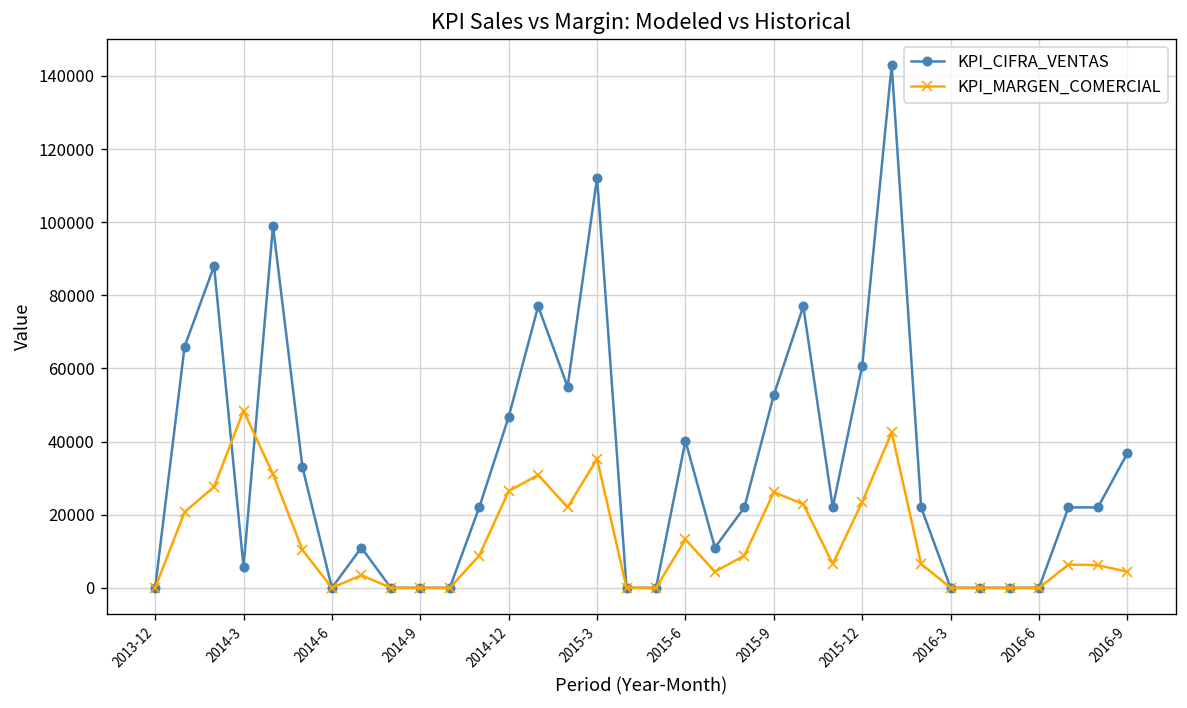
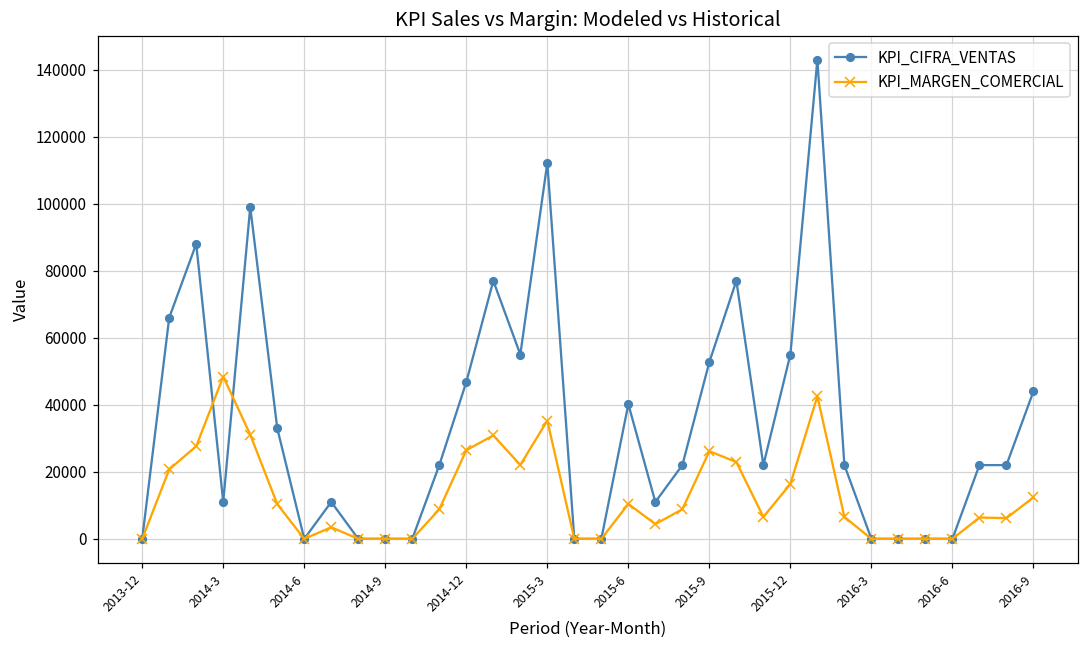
  {
    "KPI_CIFRA_VENTAS": {
-     "2014-3": 6000,
+     "2014-3": 11000,
      "2014-12": 47000,
      "2015-3": 112000,
      "2015-6": 40000,
      "2015-9": 53000,
-     "2015-12": 61000,
-     "2016-9": 37000
+     "2015-12": 55000,
+     "2016-9": 44000
    },
    "KPI_MARGEN_COMERCIAL": {
      "2014-3": 48000,
      "2014-12": 26000,
      "2015-3": 35000,
-     "2015-6": 13000,
+     "2015-6": 10000,
      "2015-9": 26000,
-     "2015-12": 23000,
-     "2016-9": 4000
+     "2015-12": 16000,
+     "2016-9": 12000
    }
  }
